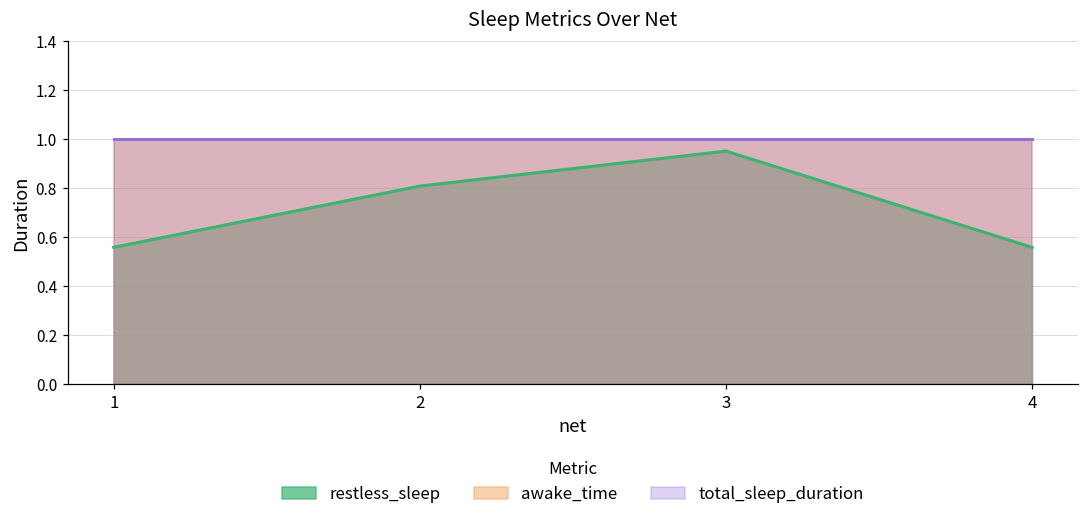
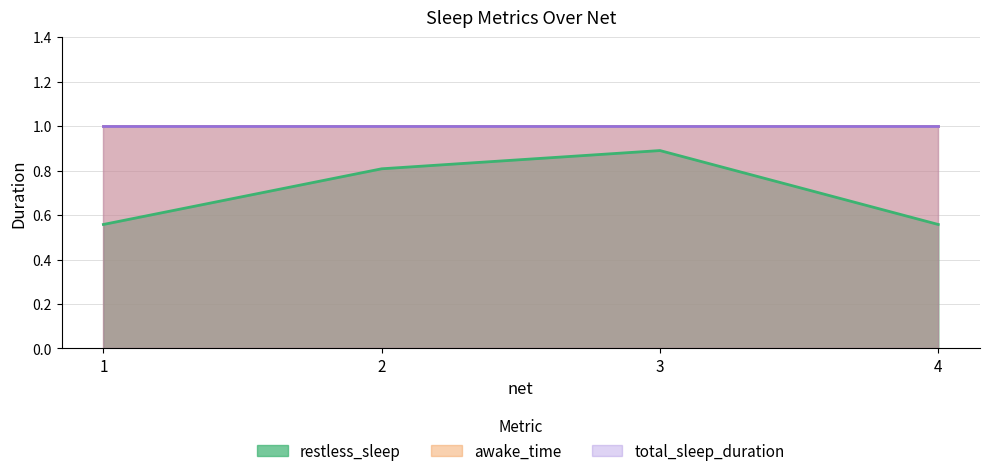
  {
    "restless_sleep": {
      "1": 0.56,
      "2": 0.81,
-     "3": 0.95,
+     "3": 0.89,
      "4": 0.56
    },
    "total_sleep_duration": {
      "1": 1.00,
      "2": 1.00,
      "3": 1.00,
      "4": 1.00
    }
  }
